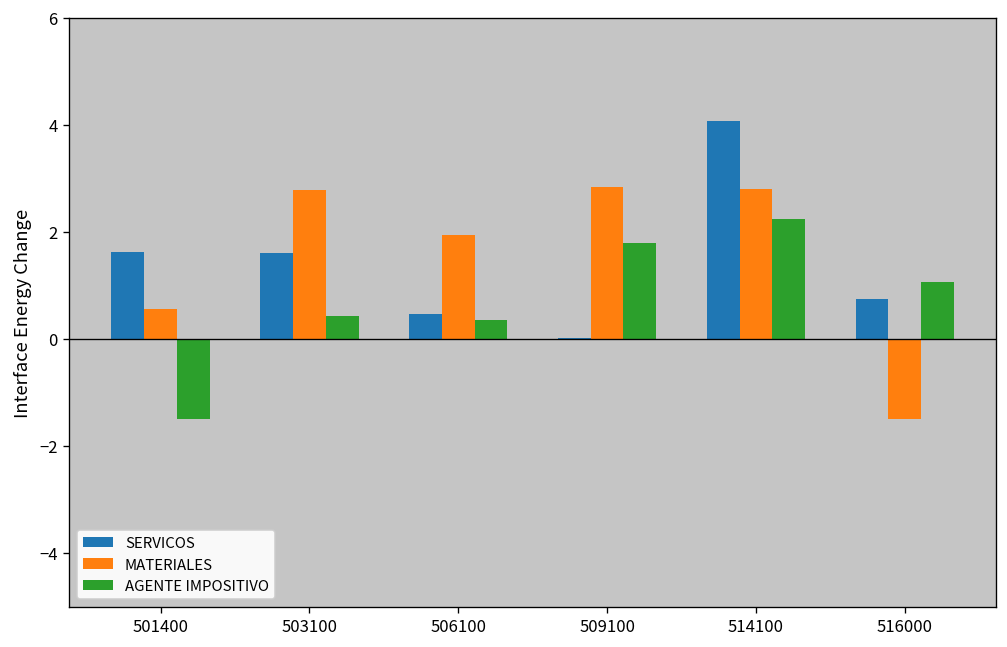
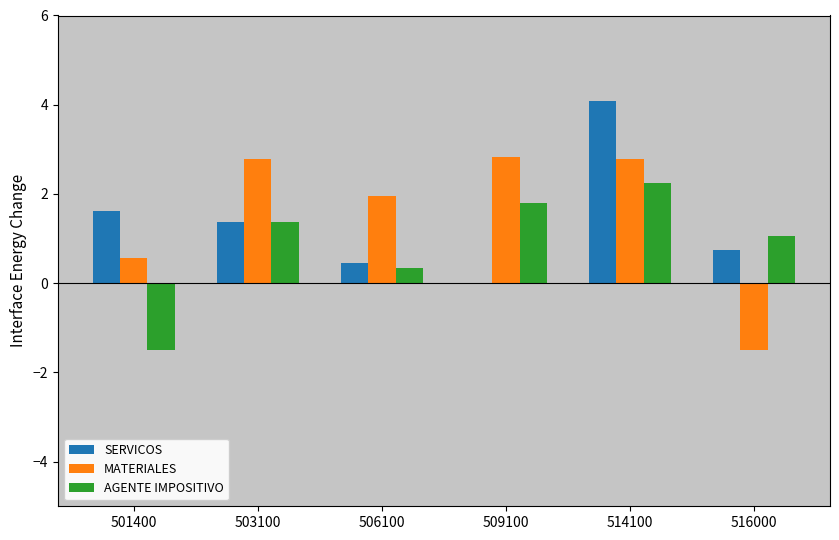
  {
    "SERVICOS": {
      "501400": 1.6,
-     "503100": 1.6,
+     "503100": 1.4,
      "506100": 0.5,
      "514100": 4.1,
      "516000": 0.7
    },
    "MATERIALES": {
      "501400": 0.6,
      "503100": 2.8,
      "506100": 1.9,
      "509100": 2.8,
      "514100": 2.8,
      "516000": -1.5
    },
    "AGENTE IMPOSITIVO": {
      "501400": -1.5,
-     "503100": 0.4,
+     "503100": 1.4,
      "506100": 0.3,
      "509100": 1.8,
      "514100": 2.2,
      "516000": 1.1
    }
  }
